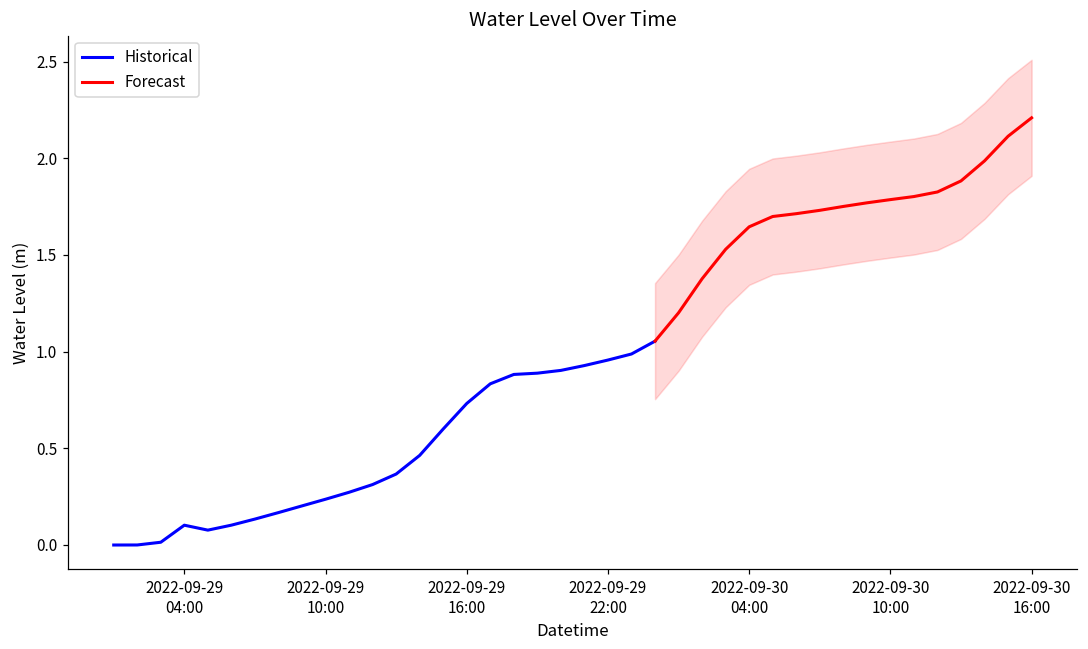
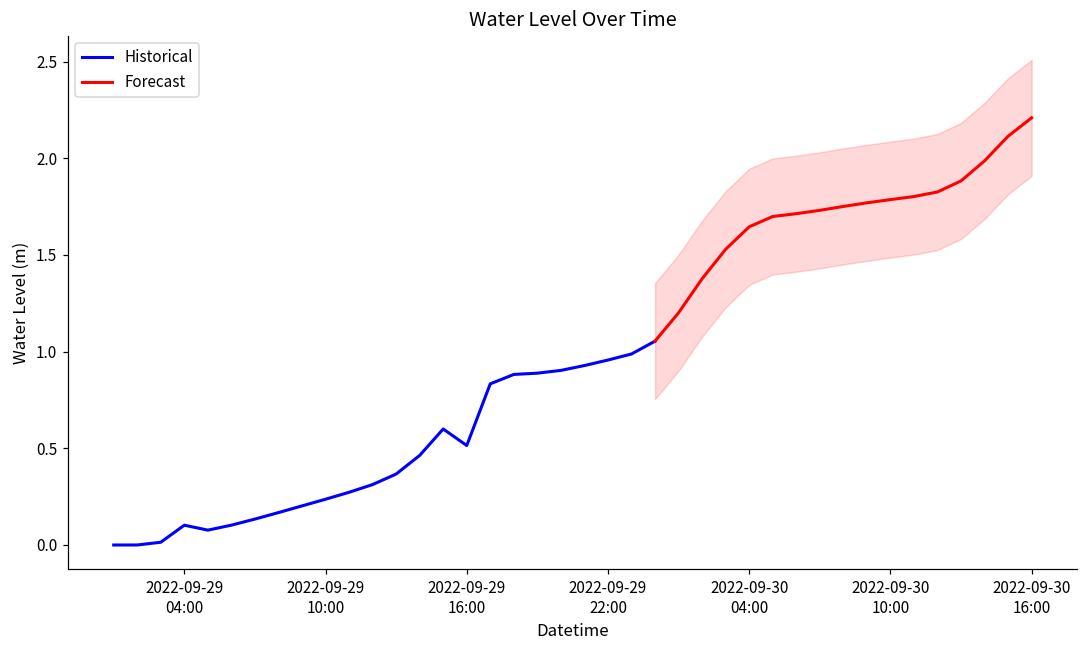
  {
    "Historical": {
      "2022-09-29 04:00": 0.10,
      "2022-09-29 10:00": 0.24,
-     "2022-09-29 16:00": 0.73,
+     "2022-09-29 16:00": 0.51,
      "2022-09-29 22:00": 0.96
    }
  }
